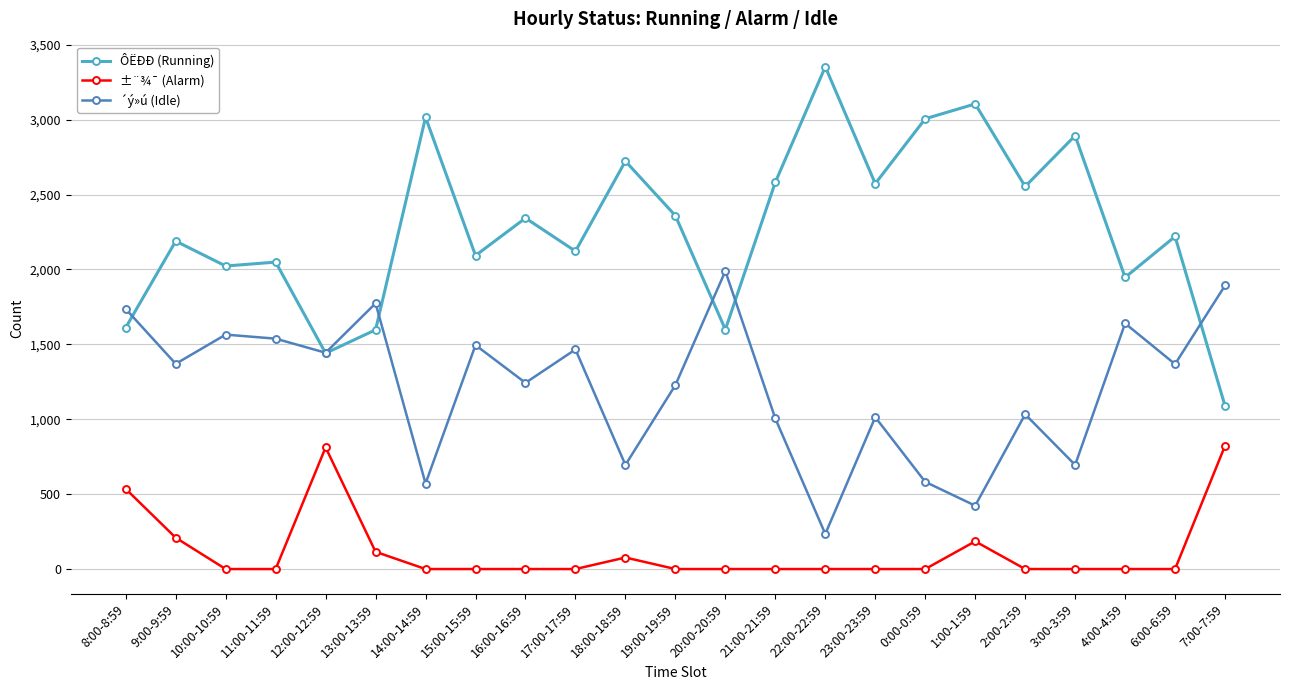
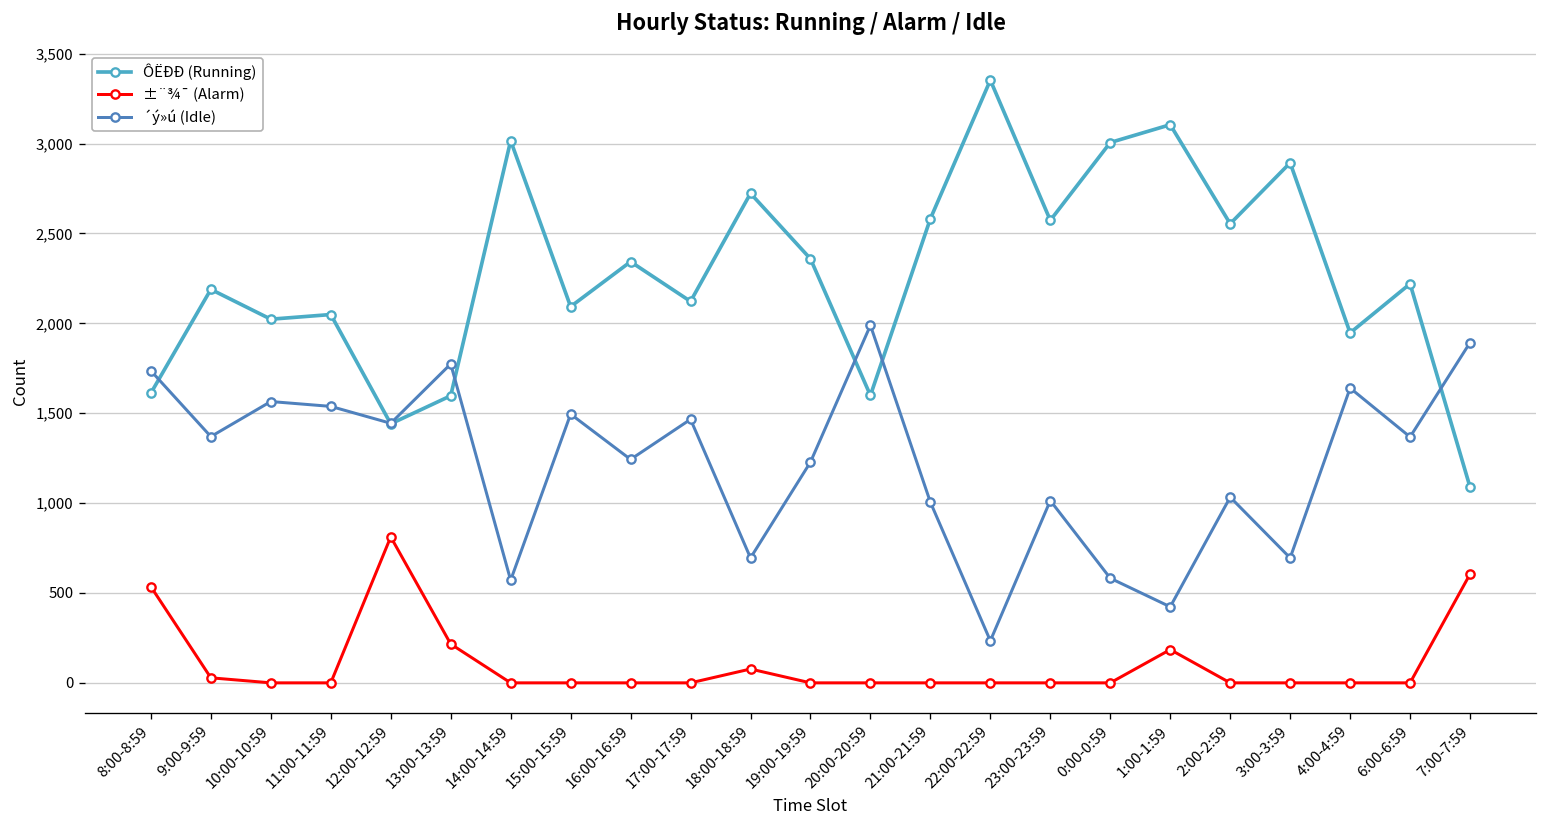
  {
    "±¨¾¯ (Alarm)": {
      "8:00-8:59": 540,
-     "9:00-9:59": 210,
+     "9:00-9:59": 30,
      "10:00-10:59": 0,
      "11:00-11:59": 0,
      "12:00-12:59": 810,
-     "13:00-13:59": 120,
+     "13:00-13:59": 220,
      "14:00-14:59": 0,
      "15:00-15:59": 0,
      "16:00-16:59": 0,
      "17:00-17:59": 0,
      "18:00-18:59": 80,
      "19:00-19:59": 0,
      "20:00-20:59": 0,
      "21:00-21:59": 0,
      "22:00-22:59": 0,
      "23:00-23:59": 0,
      "0:00-0:59": 0,
      "1:00-1:59": 190,
      "2:00-2:59": 0,
      "3:00-3:59": 0,
      "4:00-4:59": 0,
      "6:00-6:59": 0,
-     "7:00-7:59": 820
+     "7:00-7:59": 610
    }
  }
